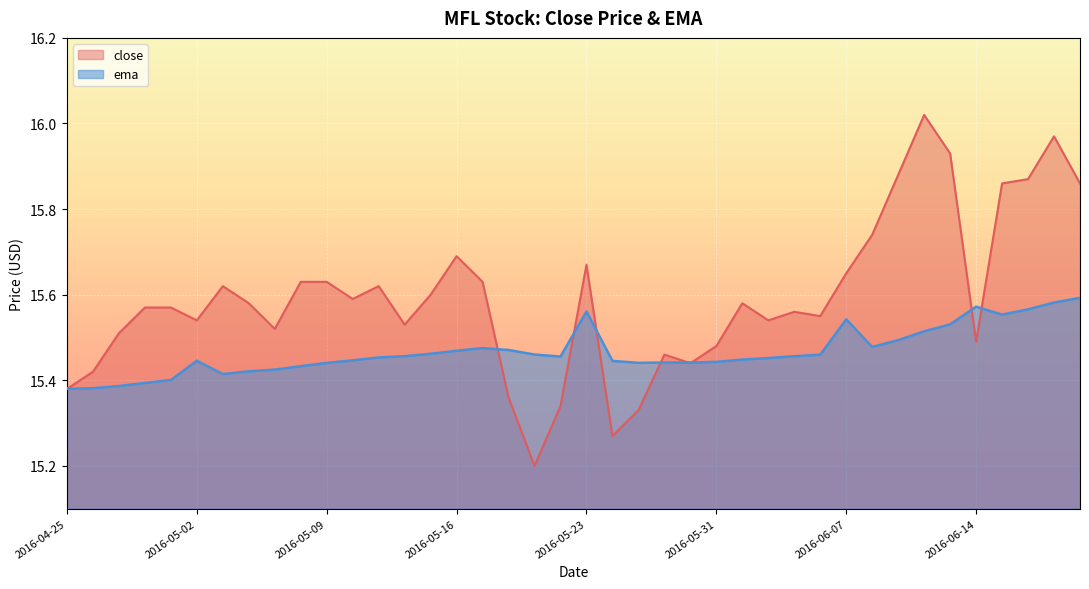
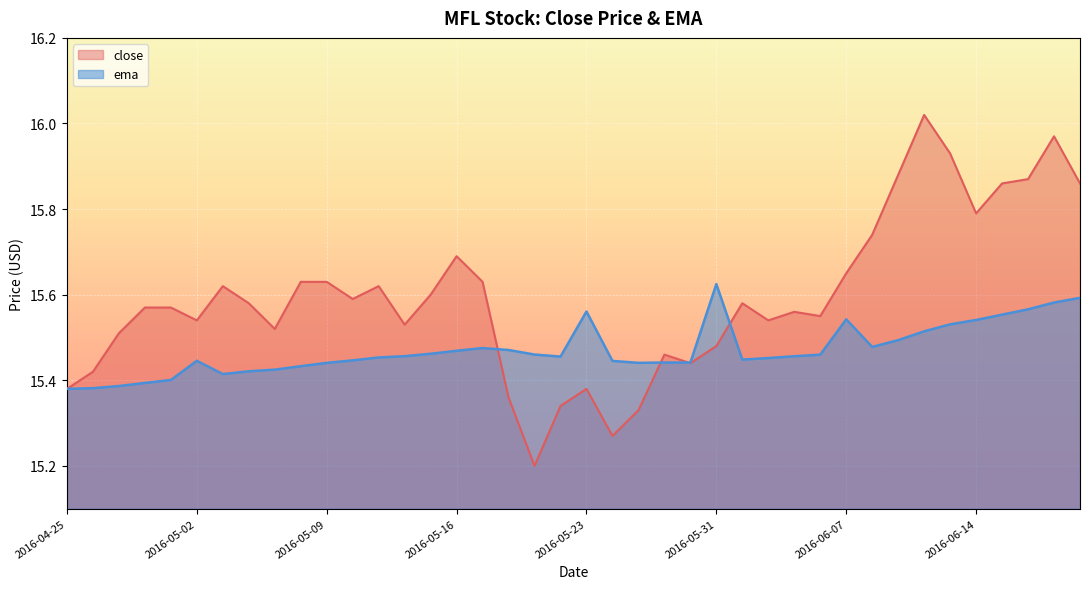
  {
    "close": {
      "2016-05-02": 15.54,
      "2016-05-09": 15.63,
      "2016-05-16": 15.69,
-     "2016-05-23": 15.67,
+     "2016-05-23": 15.38,
      "2016-05-31": 15.48,
      "2016-06-07": 15.65,
-     "2016-06-14": 15.49
+     "2016-06-14": 15.79
    },
    "ema": {
      "2016-05-02": 15.45,
      "2016-05-09": 15.44,
      "2016-05-16": 15.47,
      "2016-05-23": 15.56,
-     "2016-05-31": 15.44,
+     "2016-05-31": 15.62,
      "2016-06-07": 15.54,
-     "2016-06-14": 15.57
+     "2016-06-14": 15.54
    }
  }
